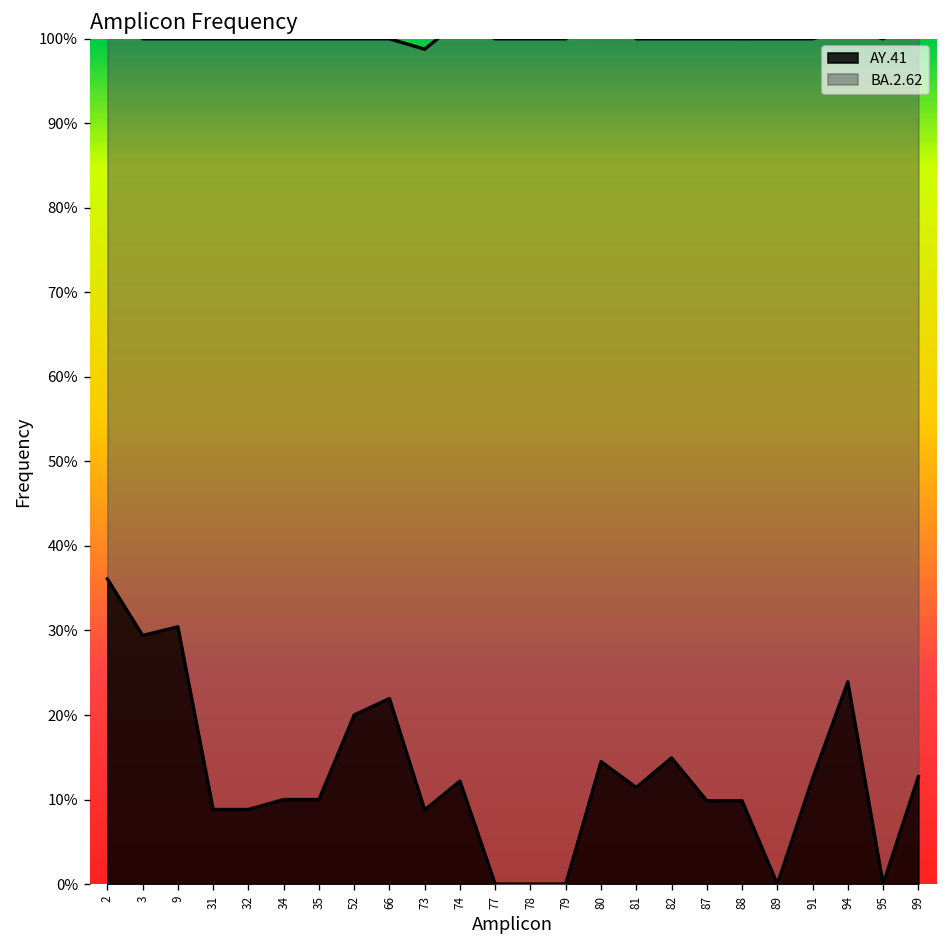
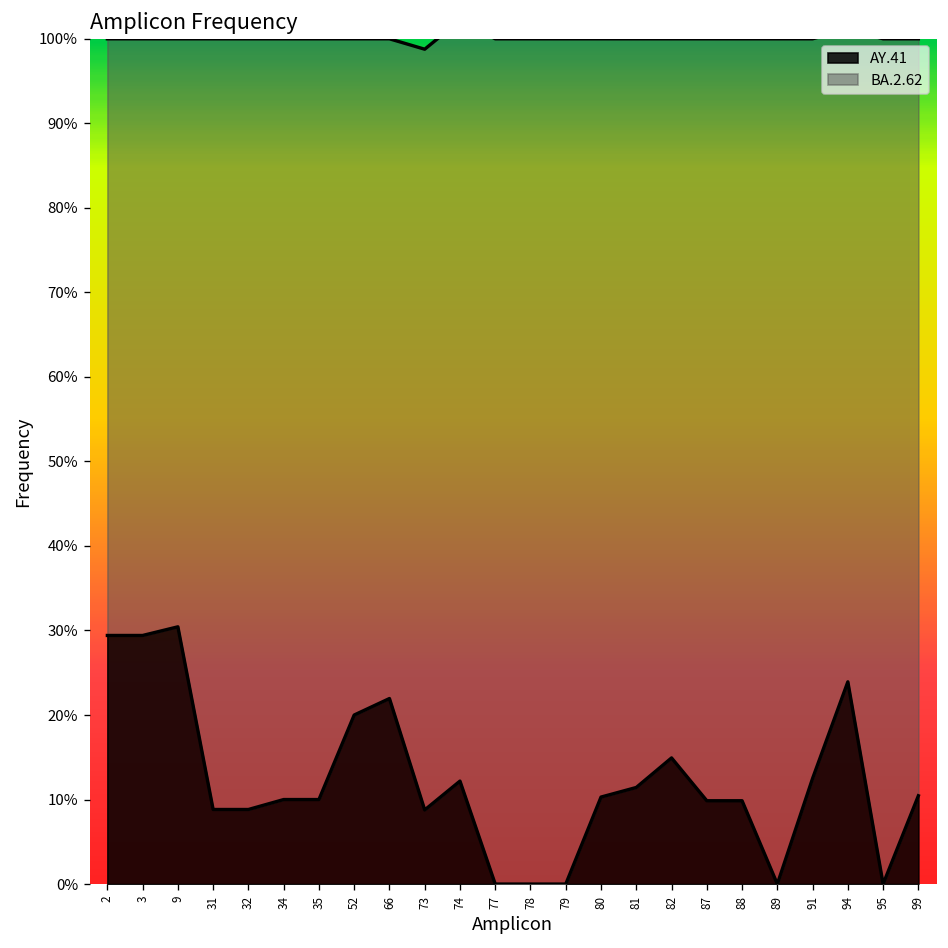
  {
    "AY.41": {
-     "2": "36%",
+     "2": "29%",
      "3": "29%",
      "9": "30%",
      "31": "9%",
      "32": "9%",
      "34": "10%",
      "35": "10%",
      "52": "20%",
      "66": "22%",
      "73": "9%",
      "74": "12%",
      "77": "0%",
      "78": "0%",
      "79": "0%",
-     "80": "14%",
+     "80": "10%",
      "81": "11%",
      "82": "15%",
      "87": "10%",
      "88": "10%",
      "89": "0%",
      "91": "13%",
      "94": "24%",
      "95": "0%",
-     "99": "13%"
+     "99": "10%"
    },
    "BA.2.62": {
      "3": "71%",
      "9": "70%",
      "31": "91%",
      "32": "91%",
      "34": "90%",
      "35": "90%",
      "52": "80%",
      "66": "78%",
      "73": "90%",
      "77": "100%",
      "78": "100%",
      "79": "100%",
      "81": "89%",
      "82": "85%",
      "87": "90%",
      "88": "90%",
      "89": "100%",
      "91": "88%",
      "95": "100%"
    }
  }
